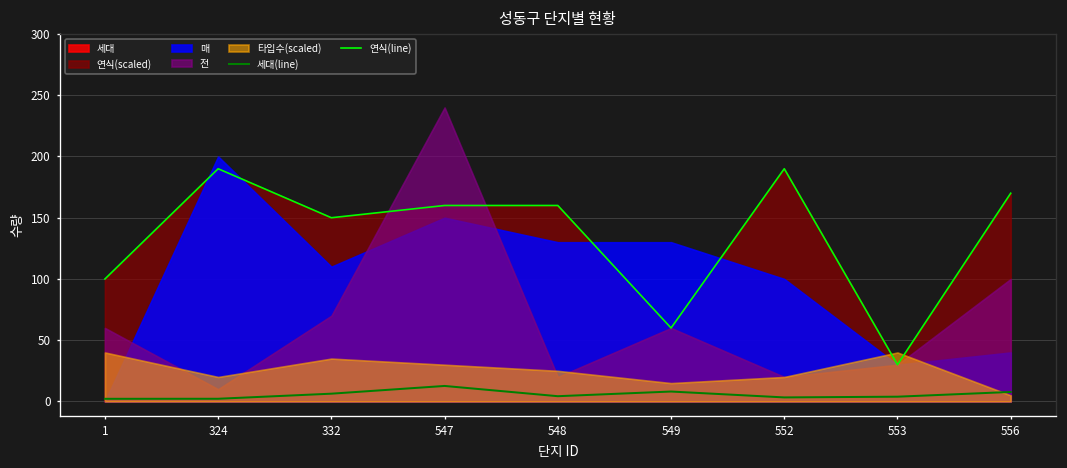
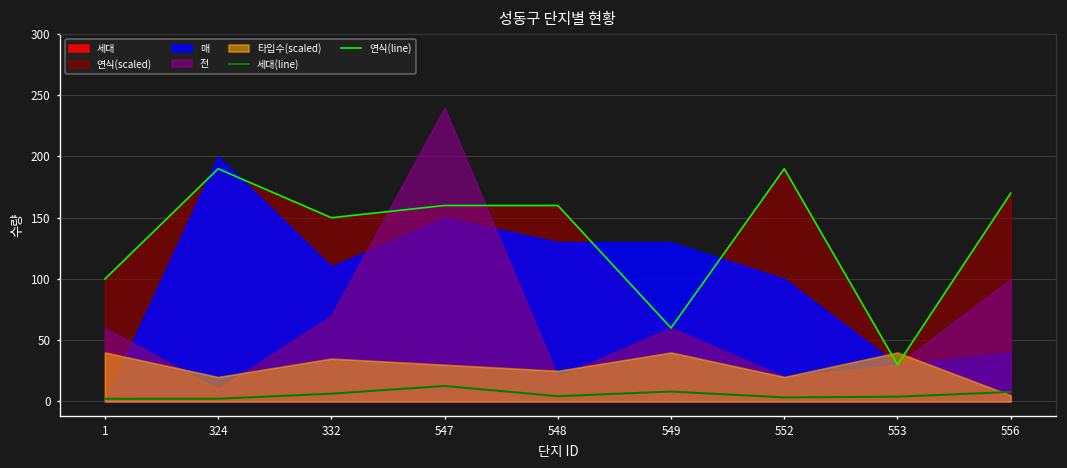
  {
    "세대": {
      "324": 2,
      "332": 6,
      "547": 13,
      "548": 4,
      "549": 8,
      "552": 3,
      "553": 4,
      "556": 8
    },
    "연식(scaled)": {
      "1": 100,
      "324": 190,
      "332": 150,
      "547": 160,
      "548": 160,
      "552": 190,
      "556": 170
    },
    "매": {
      "324": 200,
      "332": 110,
      "547": 150,
      "548": 130,
      "549": 130,
      "552": 100,
      "556": 40
    },
    "전": {
      "1": 60,
      "324": 10,
      "332": 70,
      "547": 240,
      "548": 20,
      "556": 100
    },
    "타입수(scaled)": {
      "1": 40,
      "324": 20,
      "332": 35,
      "547": 30,
      "548": 25,
-     "549": 15,
+     "549": 40,
      "553": 40,
      "556": 5
    }
  }
